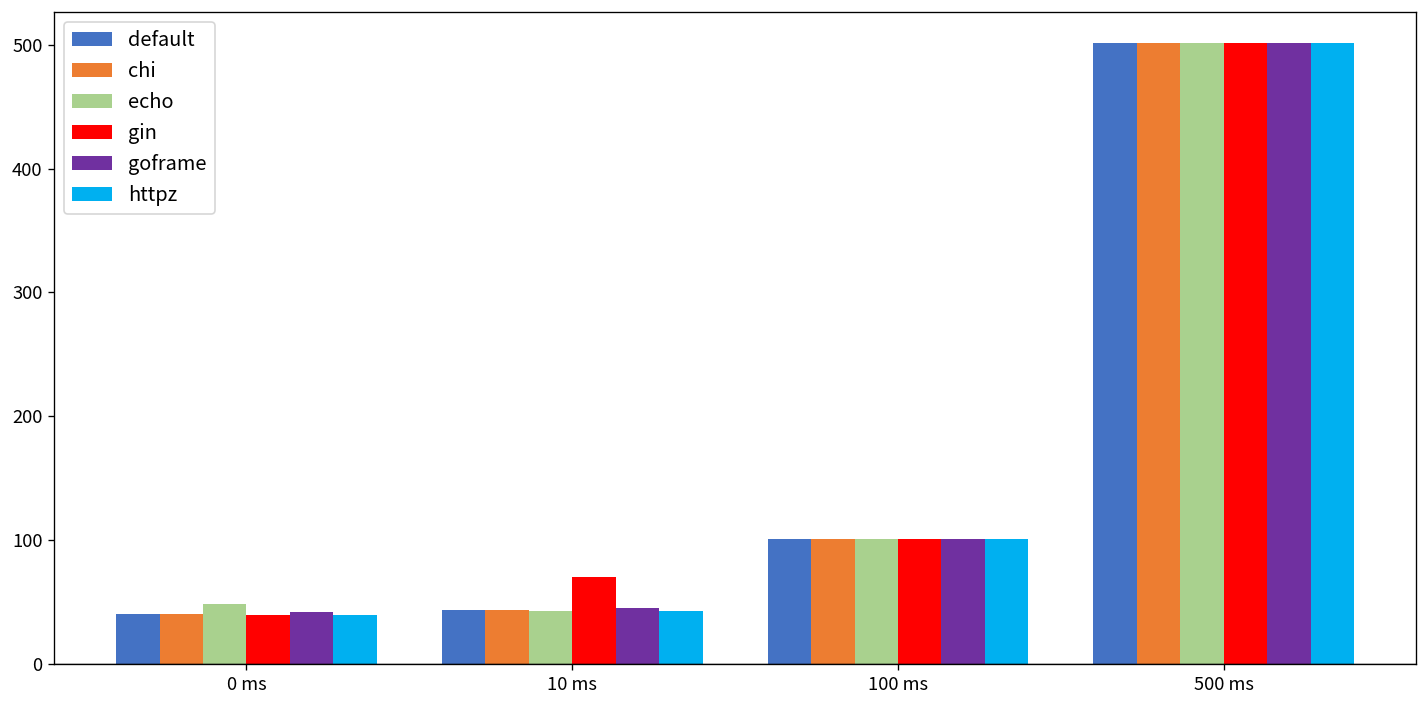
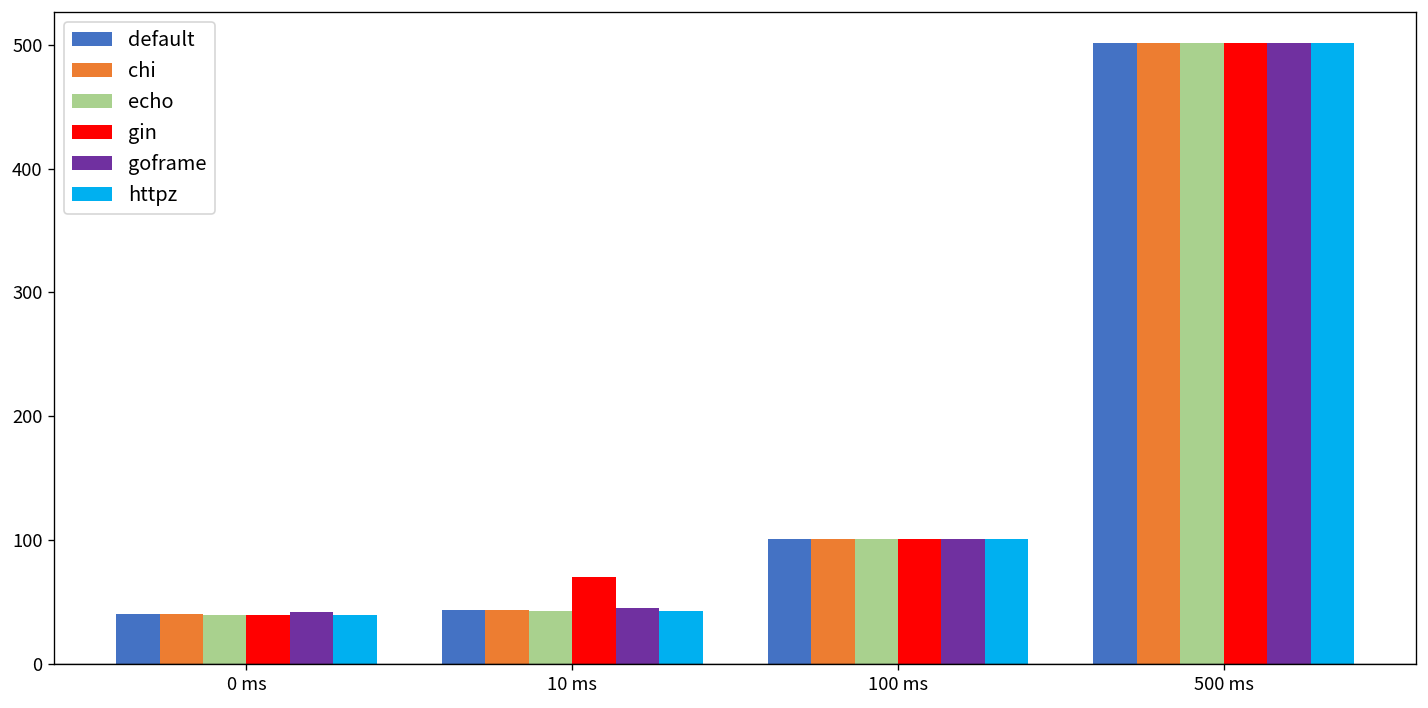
  {
    "default": {
      "0 ms": 40,
      "10 ms": 44,
      "100 ms": 101,
      "500 ms": 501
    },
    "chi": {
      "0 ms": 41,
      "10 ms": 43,
      "100 ms": 101,
      "500 ms": 501
    },
    "echo": {
-     "0 ms": 48,
+     "0 ms": 39,
      "10 ms": 43,
      "100 ms": 101,
      "500 ms": 501
    },
    "gin": {
      "0 ms": 39,
      "10 ms": 70,
      "100 ms": 101,
      "500 ms": 501
    },
    "goframe": {
      "0 ms": 42,
      "10 ms": 45,
      "100 ms": 101,
      "500 ms": 501
    },
    "httpz": {
      "0 ms": 40,
      "10 ms": 43,
      "100 ms": 101,
      "500 ms": 501
    }
  }
